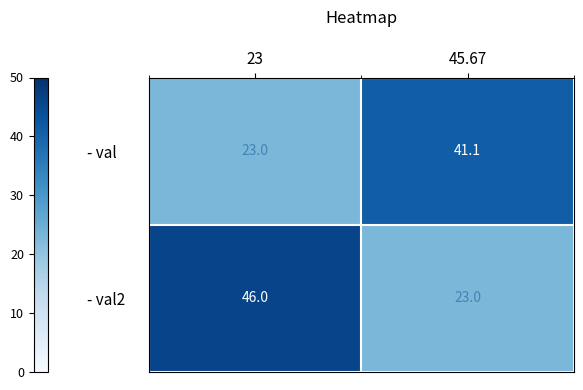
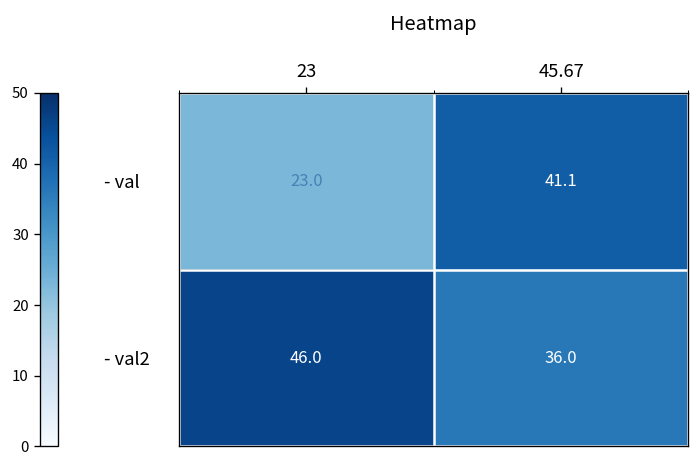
  {
    "- val": {
      "23": 23.0,
      "45.67": 41.1
    },
    "- val2": {
      "23": 46.0,
-     "45.67": 23.0
+     "45.67": 36.0
    }
  }
